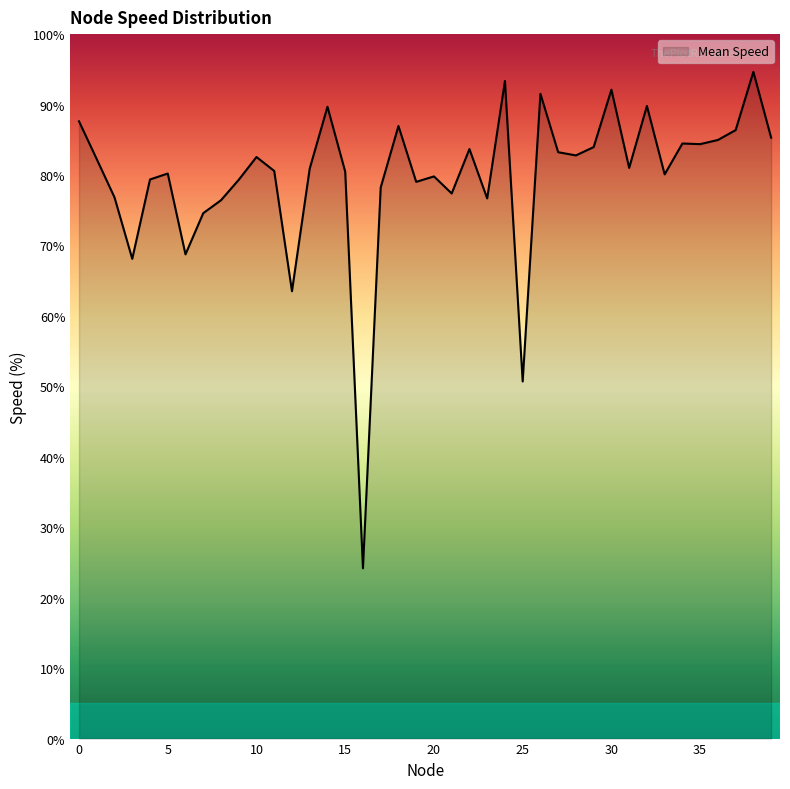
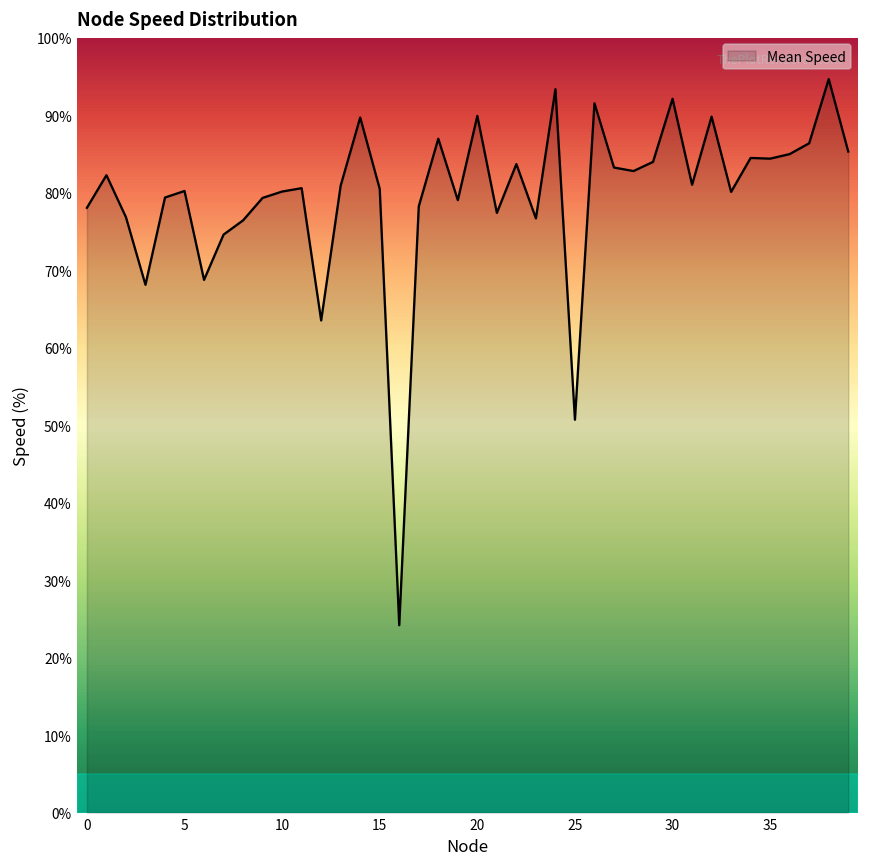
  {
-   "0": "88%",
+   "0": "78%",
    "5": "80%",
-   "10": "83%",
+   "10": "80%",
    "15": "80%",
-   "20": "80%",
+   "20": "90%",
    "25": "51%",
    "30": "92%",
    "35": "84%"
  }
